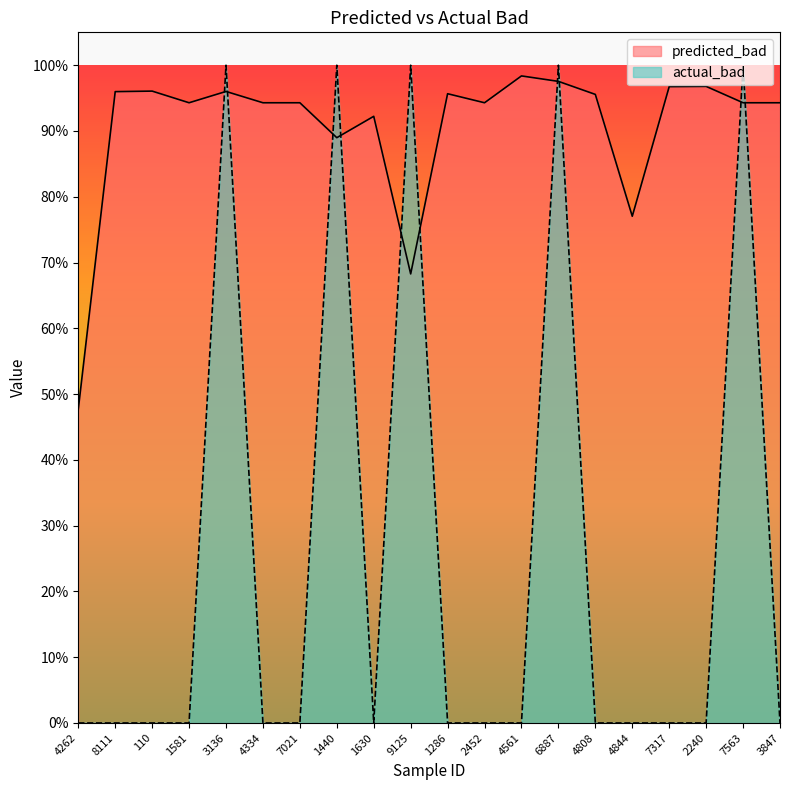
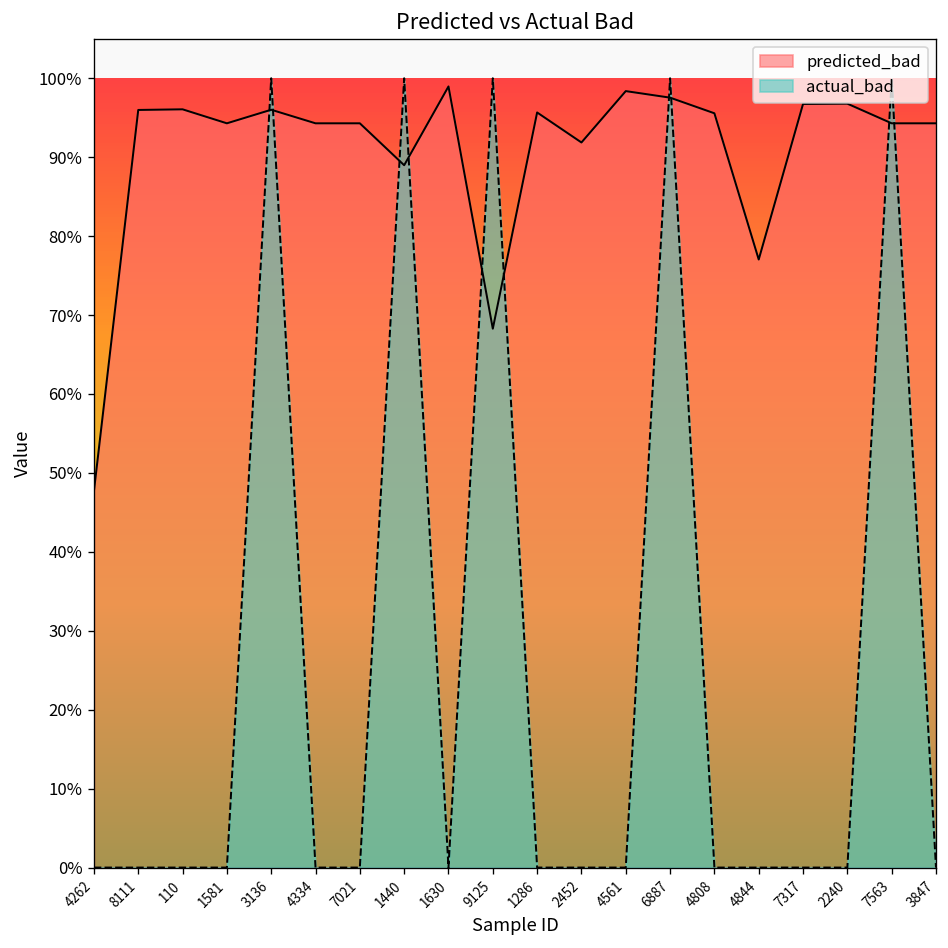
  {
    "predicted_bad": {
      "4262": "48%",
      "8111": "96%",
      "110": "96%",
      "1581": "94%",
      "3136": "96%",
      "4334": "94%",
      "7021": "94%",
      "1440": "89%",
-     "1630": "92%",
+     "1630": "99%",
      "9125": "68%",
      "1286": "96%",
-     "2452": "94%",
+     "2452": "92%",
      "4561": "98%",
      "6887": "98%",
      "4808": "96%",
      "4844": "77%",
      "7317": "97%",
      "2240": "97%",
      "7563": "94%",
      "3847": "94%"
    },
    "actual_bad": {
      "4262": "0%",
      "8111": "0%",
      "110": "0%",
      "1581": "0%",
      "3136": "100%",
      "4334": "0%",
      "7021": "0%",
      "1440": "100%",
      "1630": "0%",
      "9125": "100%",
      "1286": "0%",
      "2452": "0%",
      "4561": "0%",
      "6887": "100%",
      "4808": "0%",
      "4844": "0%",
      "7317": "0%",
      "2240": "0%",
      "3847": "0%"
    }
  }
